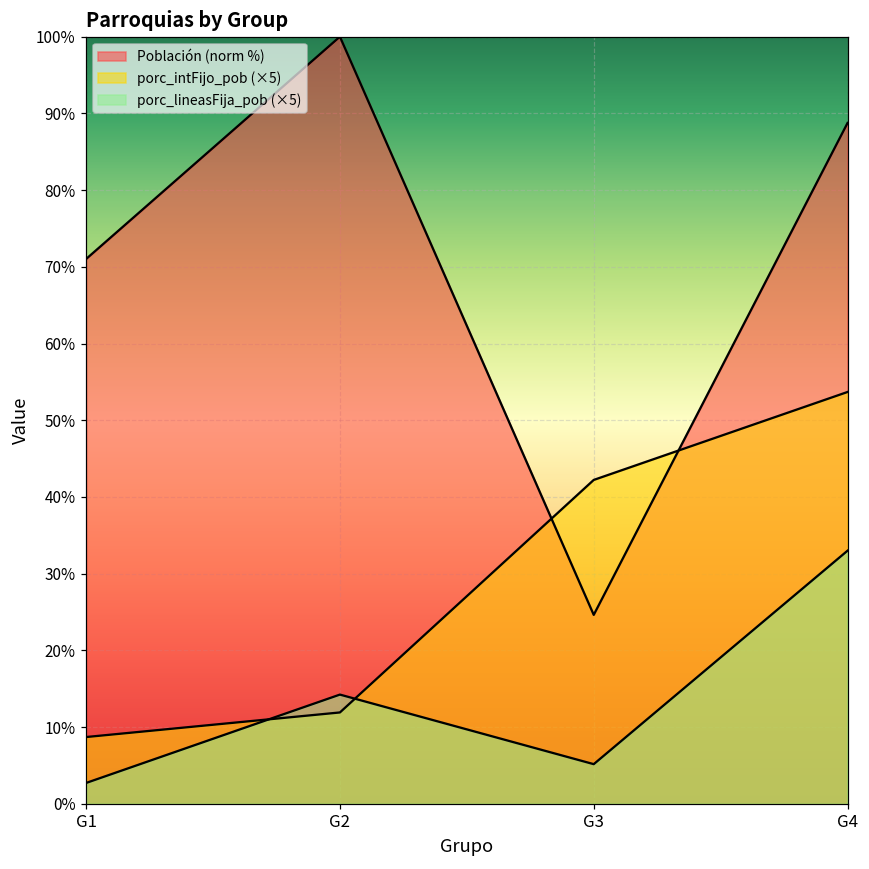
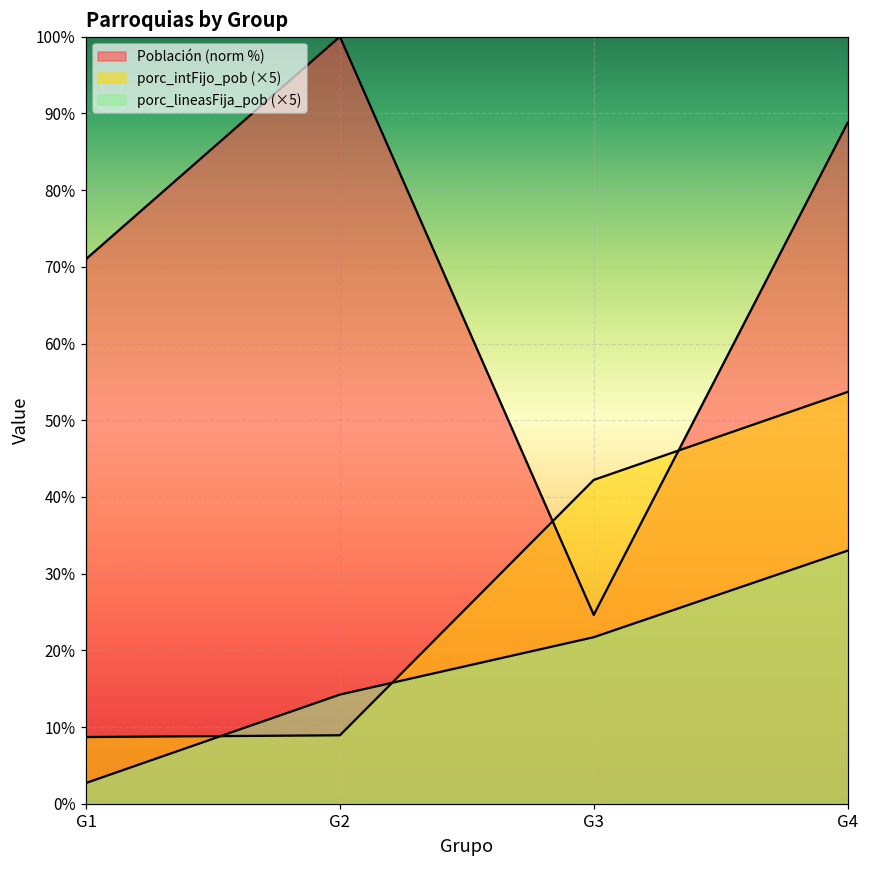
  {
    "Población (norm %)": {
      "G1": "71%",
      "G2": "100%",
      "G3": "25%",
      "G4": "89%"
    },
    "porc_intFijo_pob (×5)": {
      "G1": "9%",
-     "G2": "12%",
+     "G2": "9%",
      "G3": "42%",
      "G4": "54%"
    },
    "porc_lineasFija_pob (×5)": {
      "G1": "3%",
      "G2": "14%",
-     "G3": "5%",
+     "G3": "22%",
      "G4": "33%"
    }
  }
